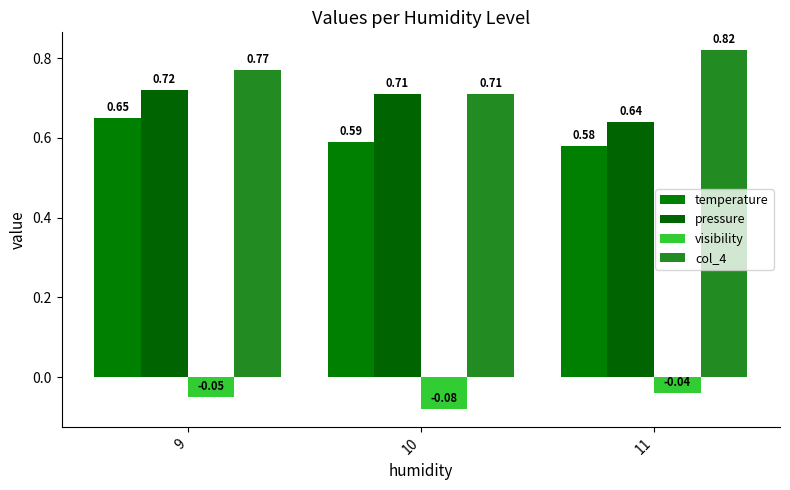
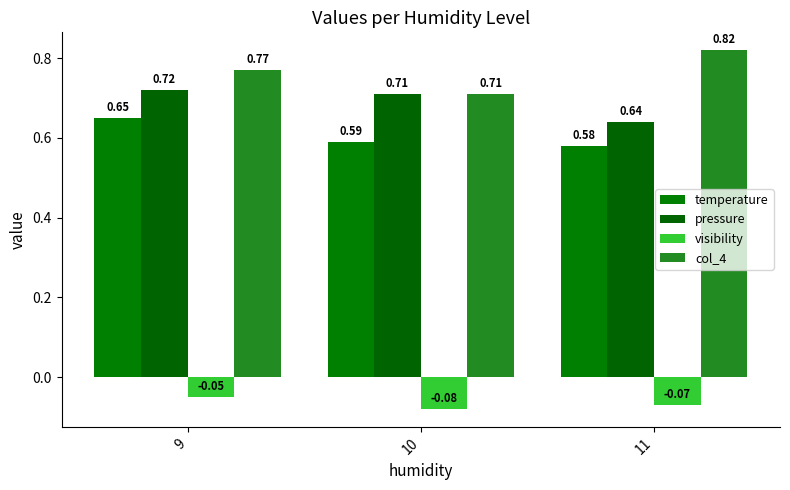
  {
    "visibility": {
      "9": -0.05,
      "10": -0.08,
-     "11": -0.04
+     "11": -0.07
    }
  }
